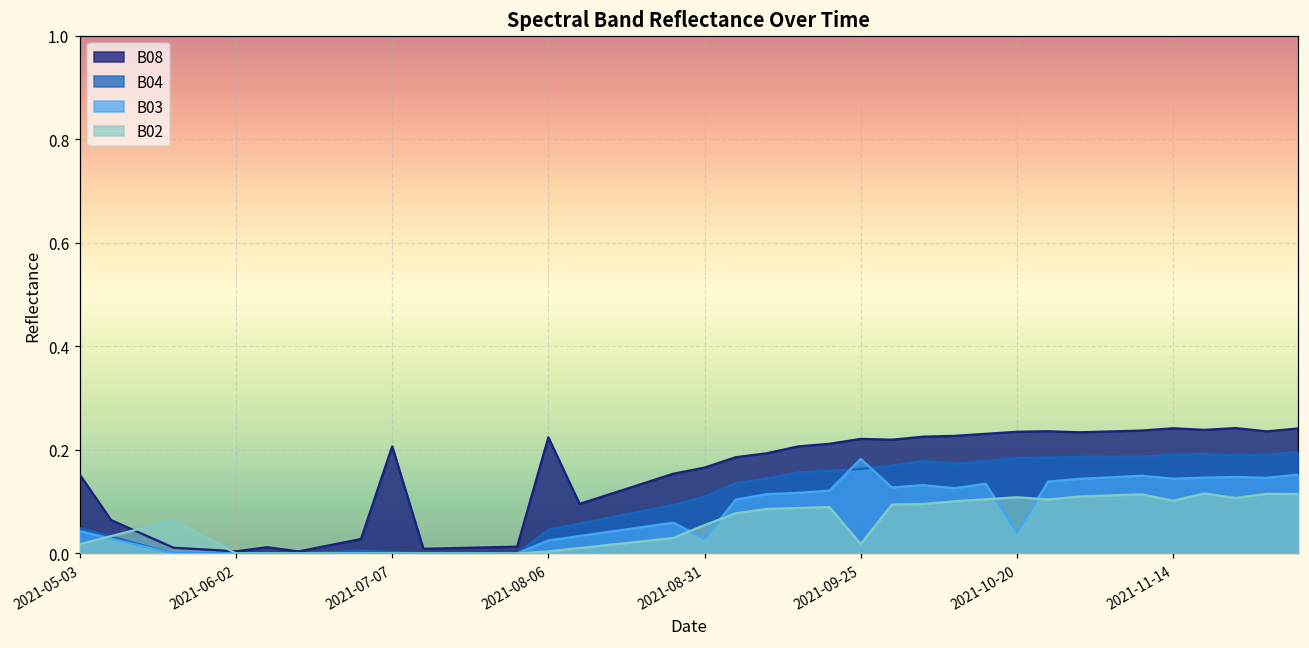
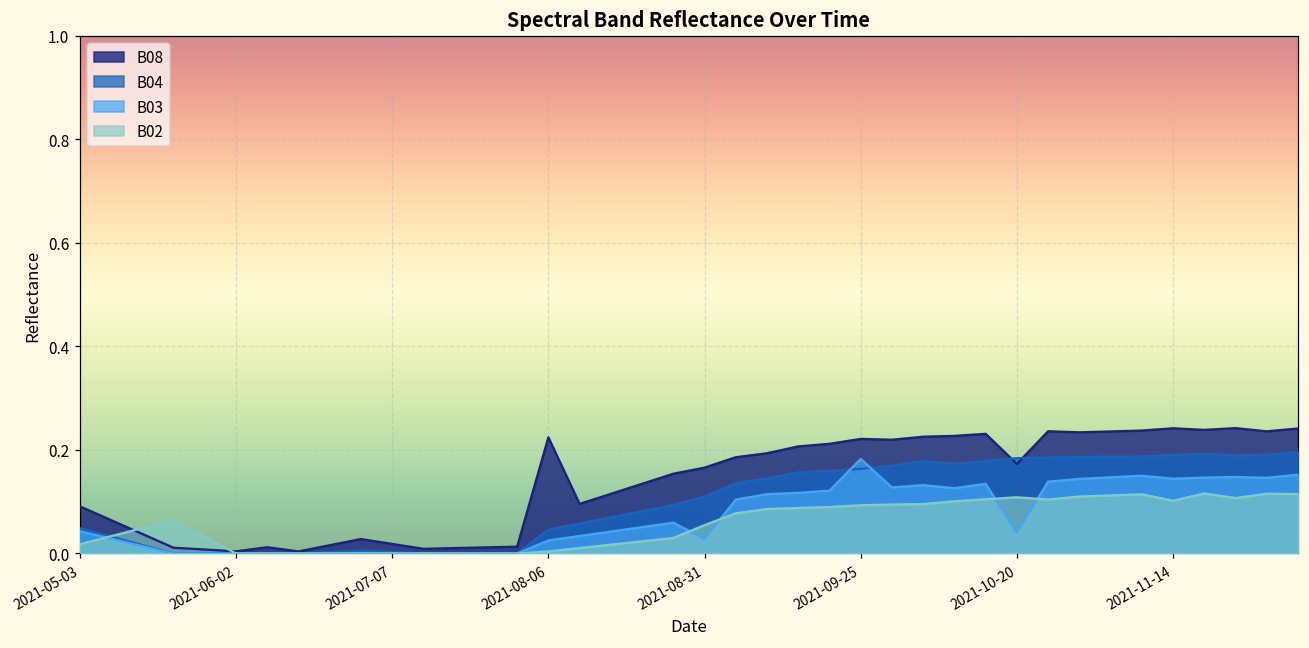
  {
    "B08": {
-     "2021-05-03": 0.15,
-     "2021-07-07": 0.21,
+     "2021-05-03": 0.09,
+     "2021-07-07": 0.02,
      "2021-08-06": 0.22,
      "2021-08-31": 0.17,
      "2021-09-25": 0.22,
-     "2021-10-20": 0.24,
+     "2021-10-20": 0.17,
      "2021-11-14": 0.24
    },
    "B04": {
      "2021-05-03": 0.05,
      "2021-08-06": 0.05,
      "2021-08-31": 0.11,
      "2021-09-25": 0.16,
      "2021-10-20": 0.18,
      "2021-11-14": 0.19
    },
    "B03": {
      "2021-05-03": 0.04,
      "2021-08-06": 0.03,
      "2021-08-31": 0.03,
      "2021-09-25": 0.18,
      "2021-10-20": 0.04,
      "2021-11-14": 0.14
    },
    "B02": {
      "2021-05-03": 0.02,
      "2021-08-06": 0.00,
      "2021-08-31": 0.05,
-     "2021-09-25": 0.02,
+     "2021-09-25": 0.09,
      "2021-10-20": 0.11,
      "2021-11-14": 0.10
    }
  }
